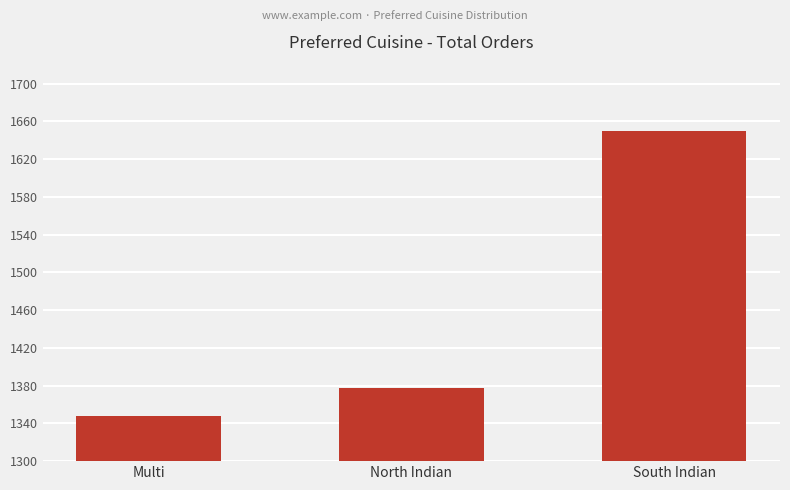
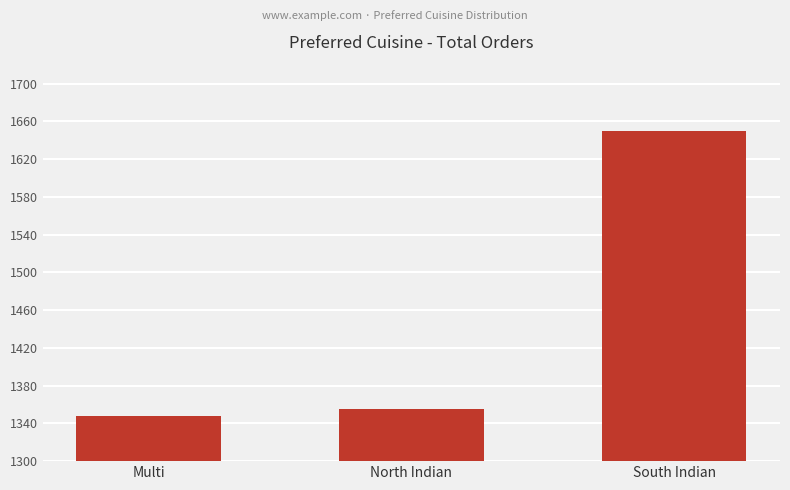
  {
    "Multi": 1350,
-   "North Indian": 1380,
+   "North Indian": 1360,
    "South Indian": 1650
  }
